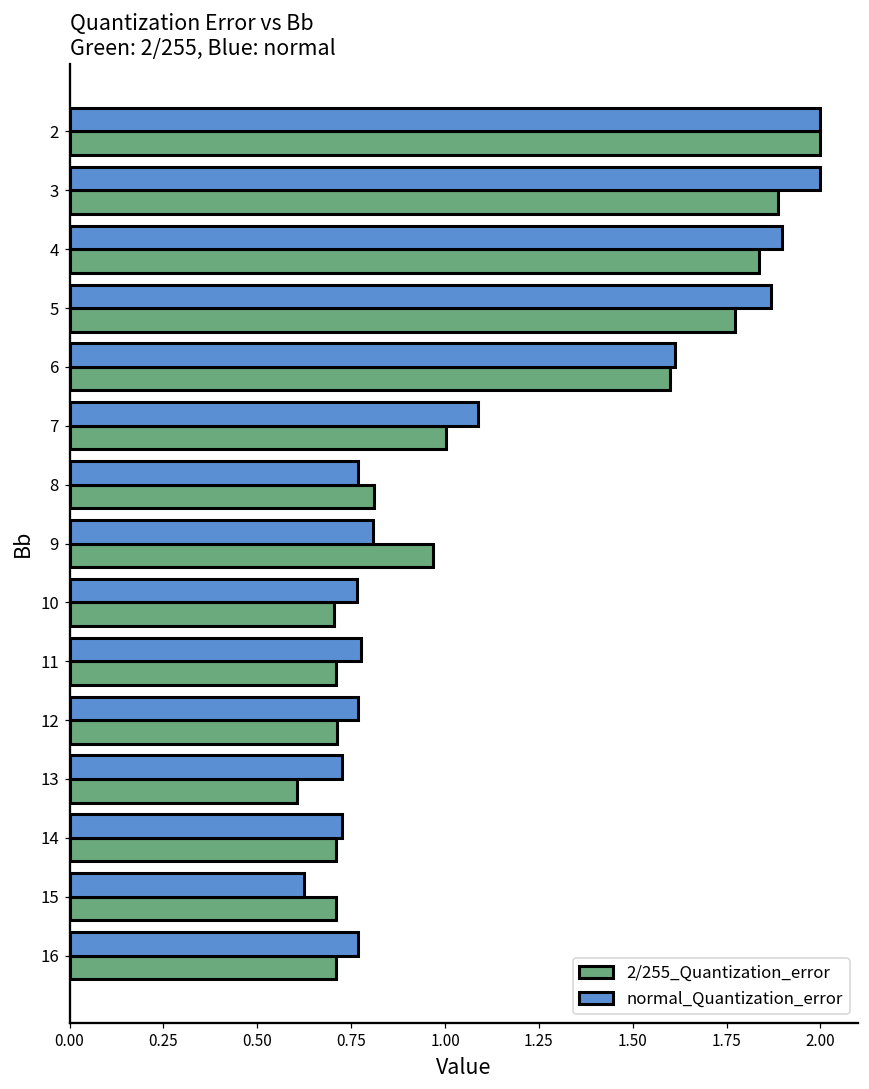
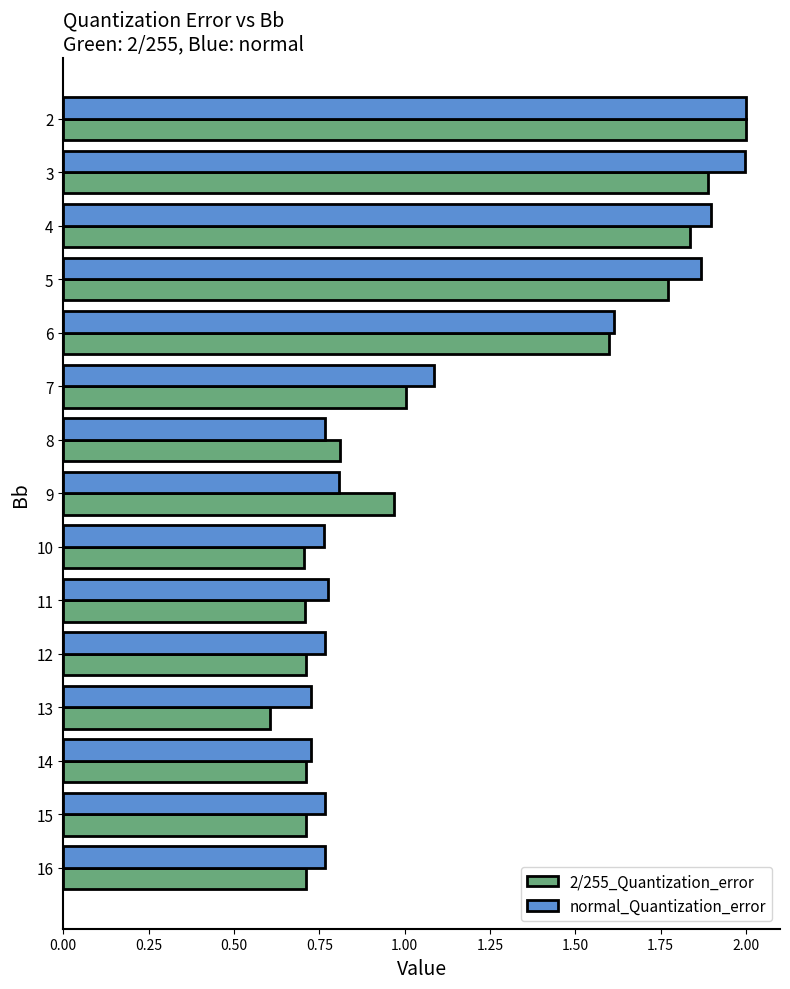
  {
    "2/255_Quantization_error": {
      "2": 2.00,
      "3": 1.89,
      "4": 1.84,
      "5": 1.77,
      "6": 1.60,
      "7": 1.00,
      "8": 0.81,
      "9": 0.97,
      "10": 0.71,
      "11": 0.71,
      "12": 0.71,
      "13": 0.61,
      "14": 0.71,
      "15": 0.71,
      "16": 0.71
    },
    "normal_Quantization_error": {
      "2": 2.00,
      "3": 2.00,
      "4": 1.90,
      "5": 1.87,
      "6": 1.61,
      "7": 1.09,
      "8": 0.77,
      "9": 0.81,
      "10": 0.77,
      "11": 0.78,
      "12": 0.77,
      "13": 0.73,
      "14": 0.73,
-     "15": 0.62,
+     "15": 0.77,
      "16": 0.77
    }
  }
